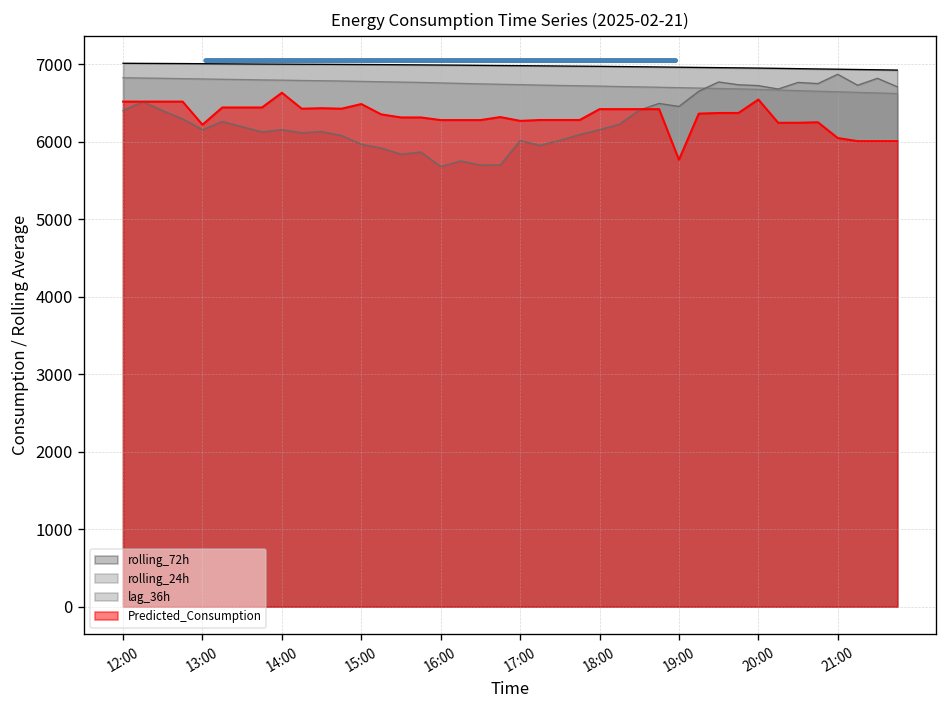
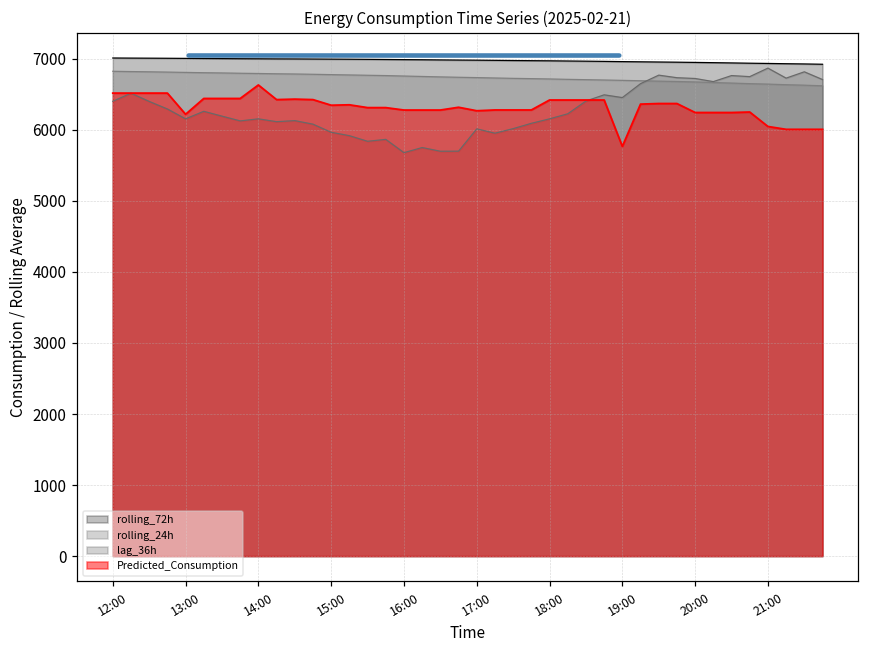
  {
    "Predicted_Consumption": {
      "12:00": 6500,
      "13:00": 6200,
      "14:00": 6600,
-     "15:00": 6500,
+     "15:00": 6300,
      "16:00": 6300,
      "17:00": 6300,
      "18:00": 6400,
      "19:00": 5800,
-     "20:00": 6500,
+     "20:00": 6200,
      "21:00": 6000
    }
  }
